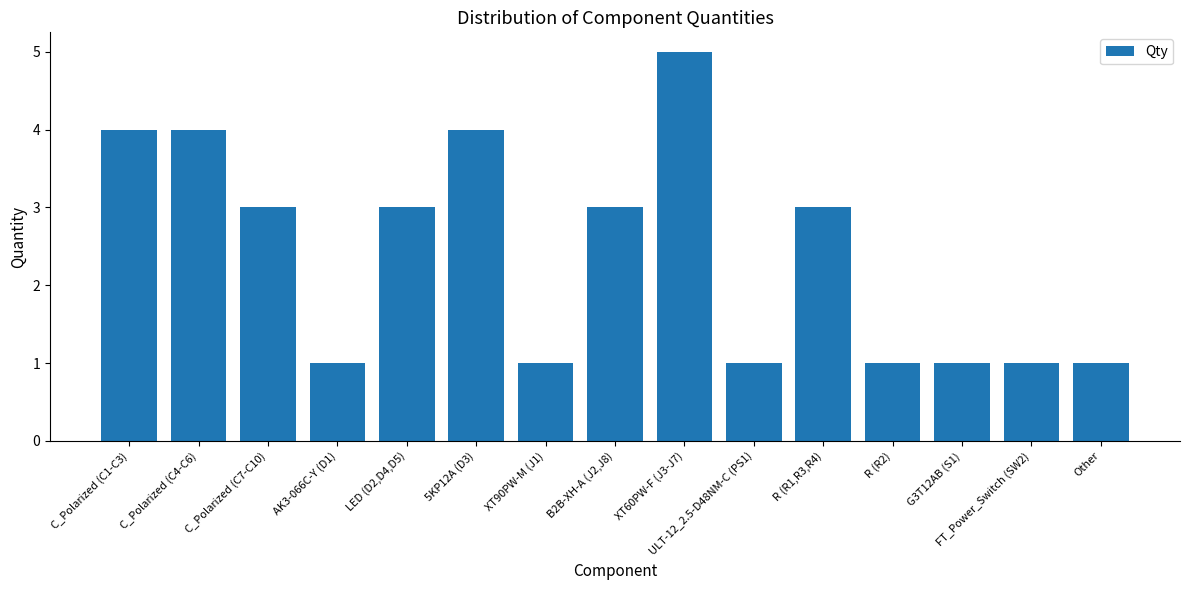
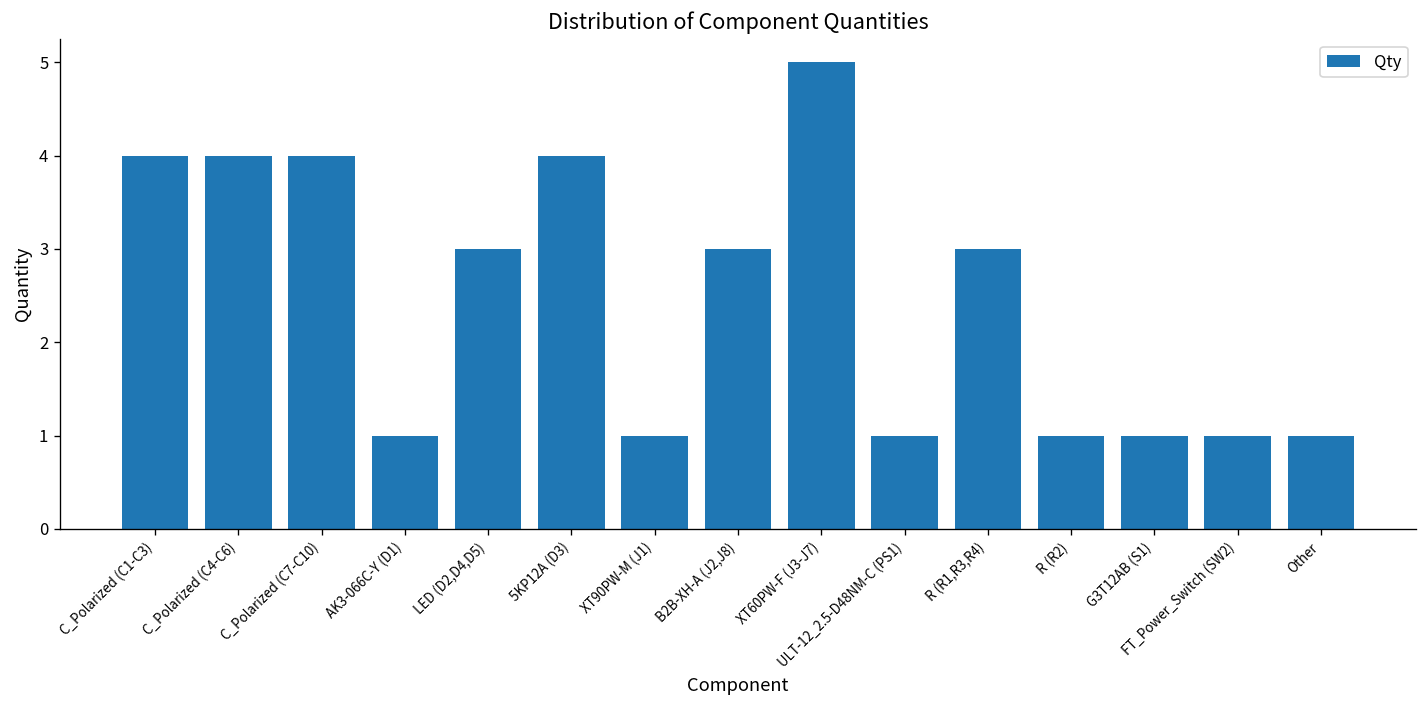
  {
    "C_Polarized (C1-C3)": 4,
    "C_Polarized (C4-C6)": 4,
-   "C_Polarized (C7-C10)": 3,
+   "C_Polarized (C7-C10)": 4,
    "AK3-066C-Y (D1)": 1,
    "LED (D2,D4,D5)": 3,
    "5KP12A (D3)": 4,
    "XT90PW-M (J1)": 1,
    "B2B-XH-A (J2,J8)": 3,
    "XT60PW-F (J3-J7)": 5,
    "ULT-12_2.5-D48NM-C (PS1)": 1,
    "R (R1,R3,R4)": 3,
    "R (R2)": 1,
    "G3T12AB (S1)": 1,
    "FT_Power_Switch (SW2)": 1,
    "Other": 1
  }
